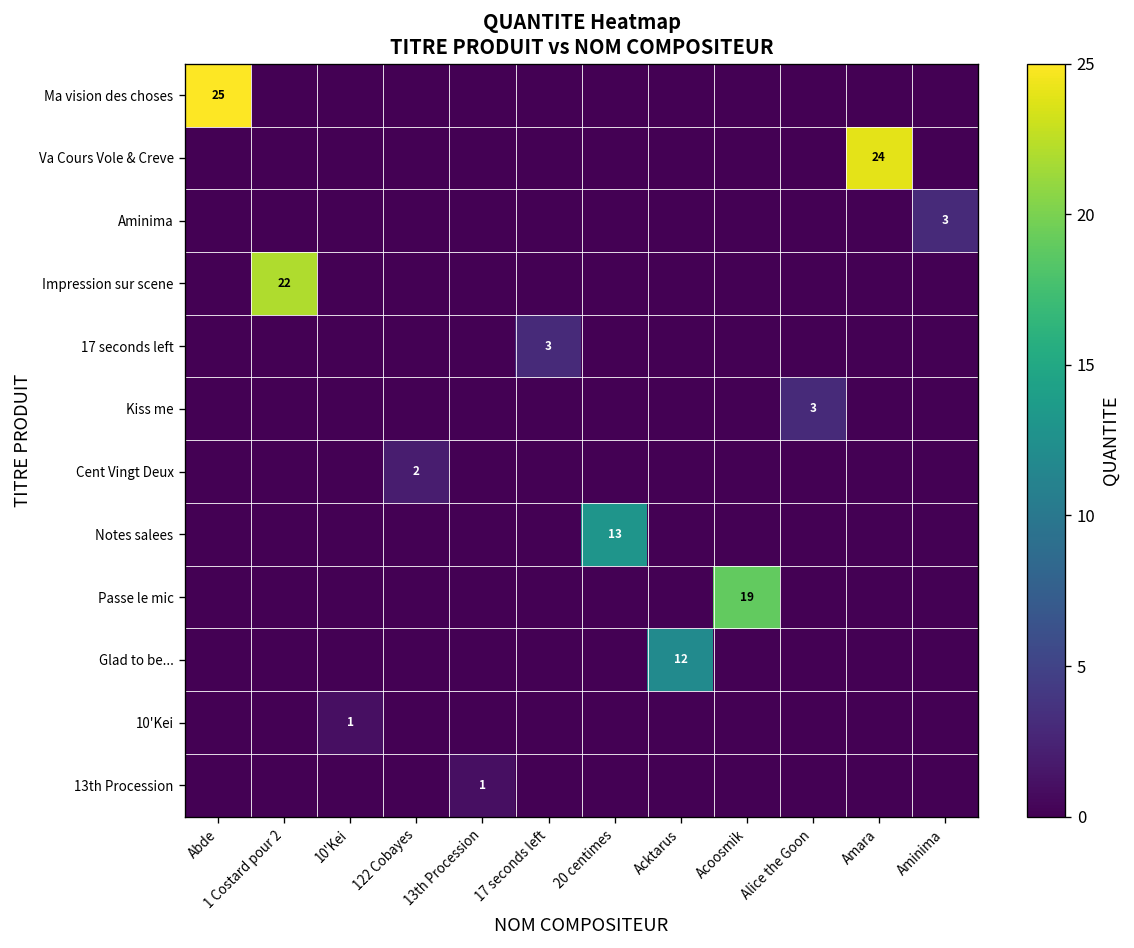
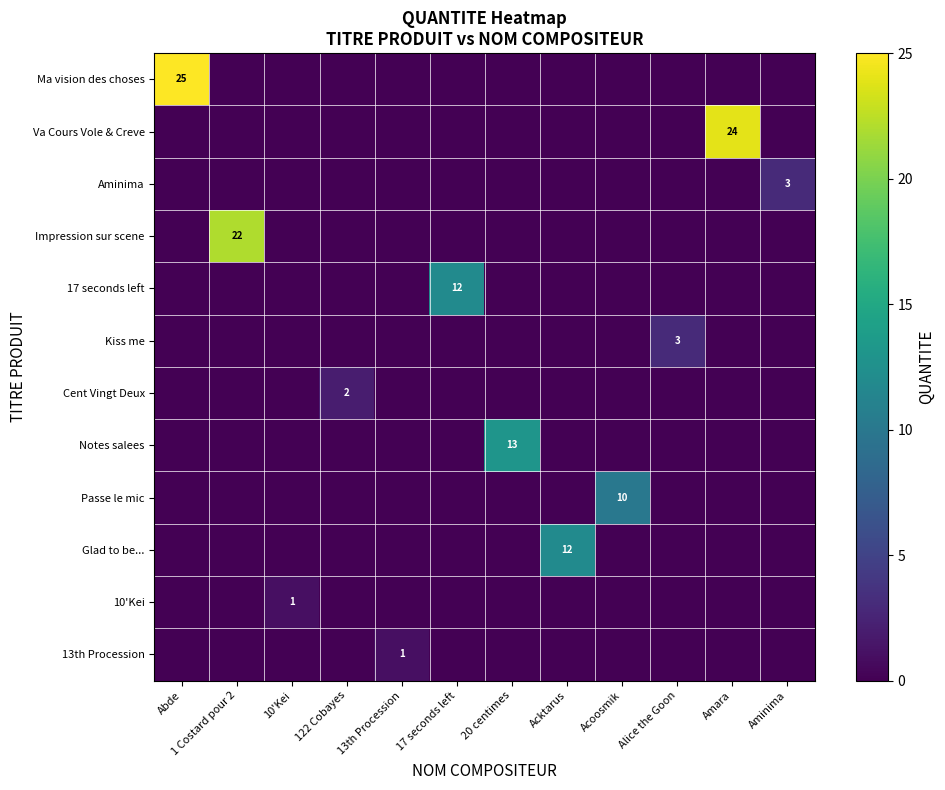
  {
    "Ma vision des choses": {
      "Abde": 25
    },
    "Va Cours Vole & Creve": {
      "Amara": 24
    },
    "Aminima": {
      "Aminima": 3
    },
    "Impression sur scene": {
      "1 Costard pour 2": 22
    },
    "17 seconds left": {
-     "17 seconds left": 3
+     "17 seconds left": 12
    },
    "Kiss me": {
      "Alice the Goon": 3
    },
    "Cent Vingt Deux": {
      "122 Cobayes": 2
    },
    "Notes salees": {
      "20 centimes": 13
    },
    "Passe le mic": {
-     "Acoosmik": 19
+     "Acoosmik": 10
    },
    "Glad to be...": {
      "Acktarus": 12
    },
    "10'Kei": {
      "10'Kei": 1
    },
    "13th Procession": {
      "13th Procession": 1
    }
  }
